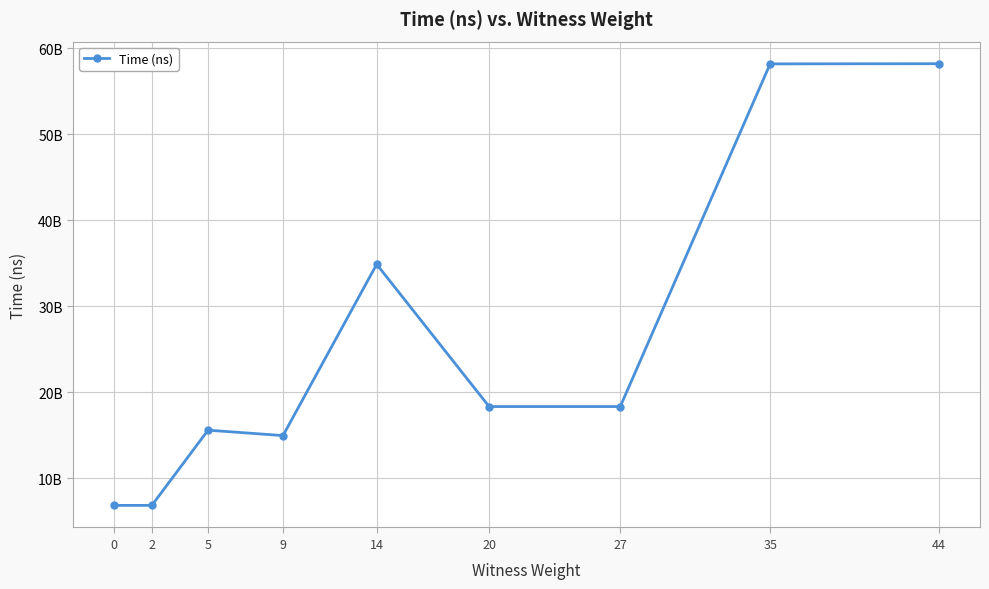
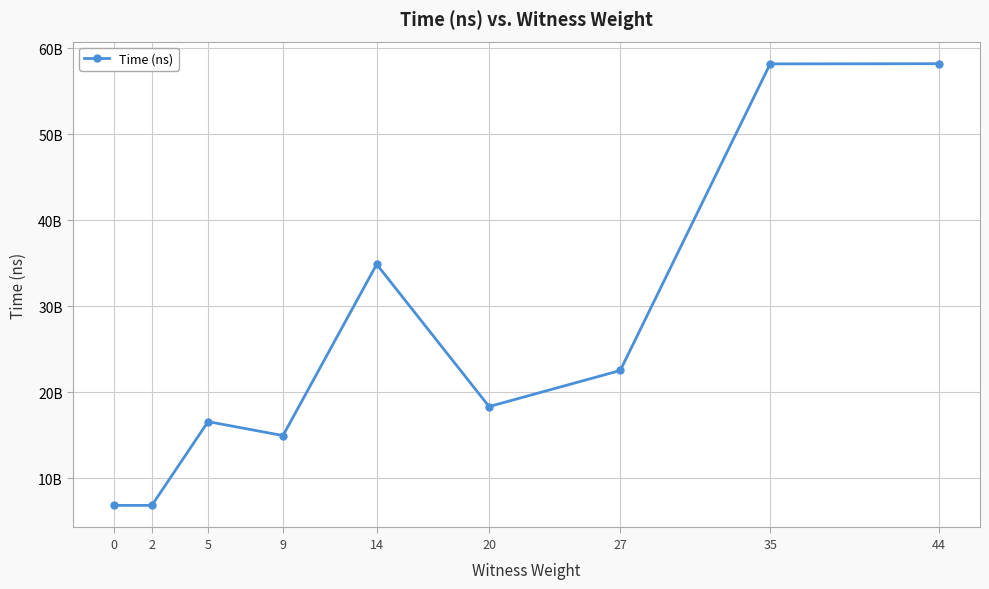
  {
    "0": 7000000000,
    "2": 7000000000,
-   "5": 16000000000,
+   "5": 17000000000,
    "9": 15000000000,
    "14": 35000000000,
    "20": 18000000000,
-   "27": 18000000000,
+   "27": 23000000000,
    "35": 58000000000,
    "44": 58000000000
  }
